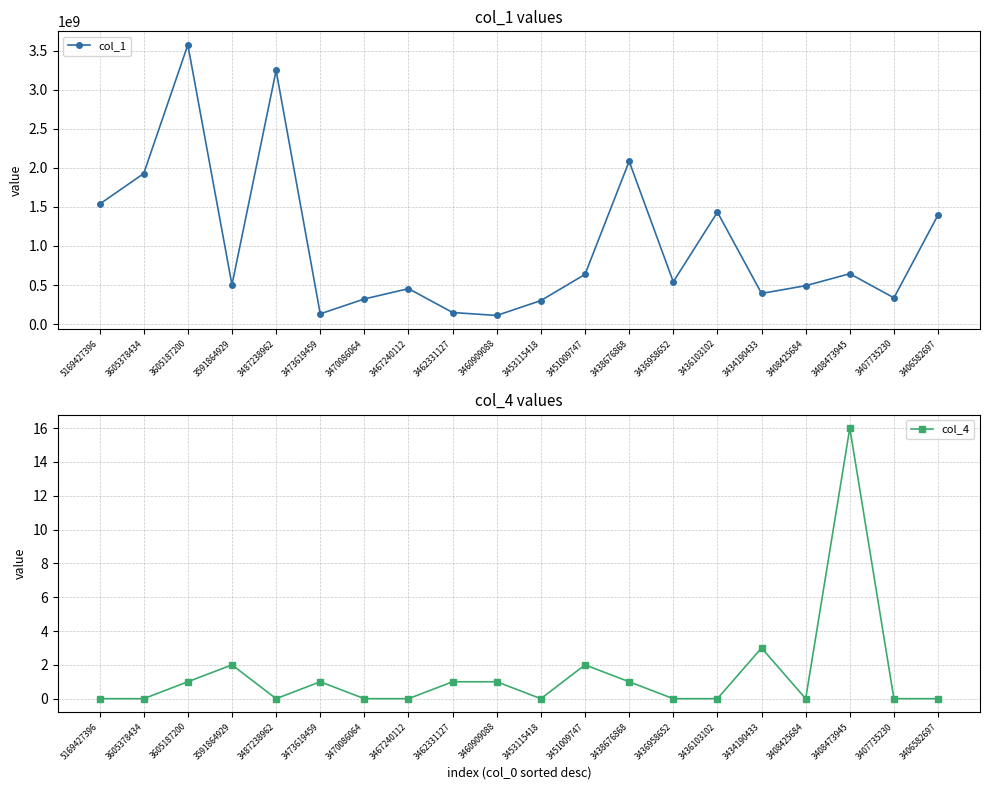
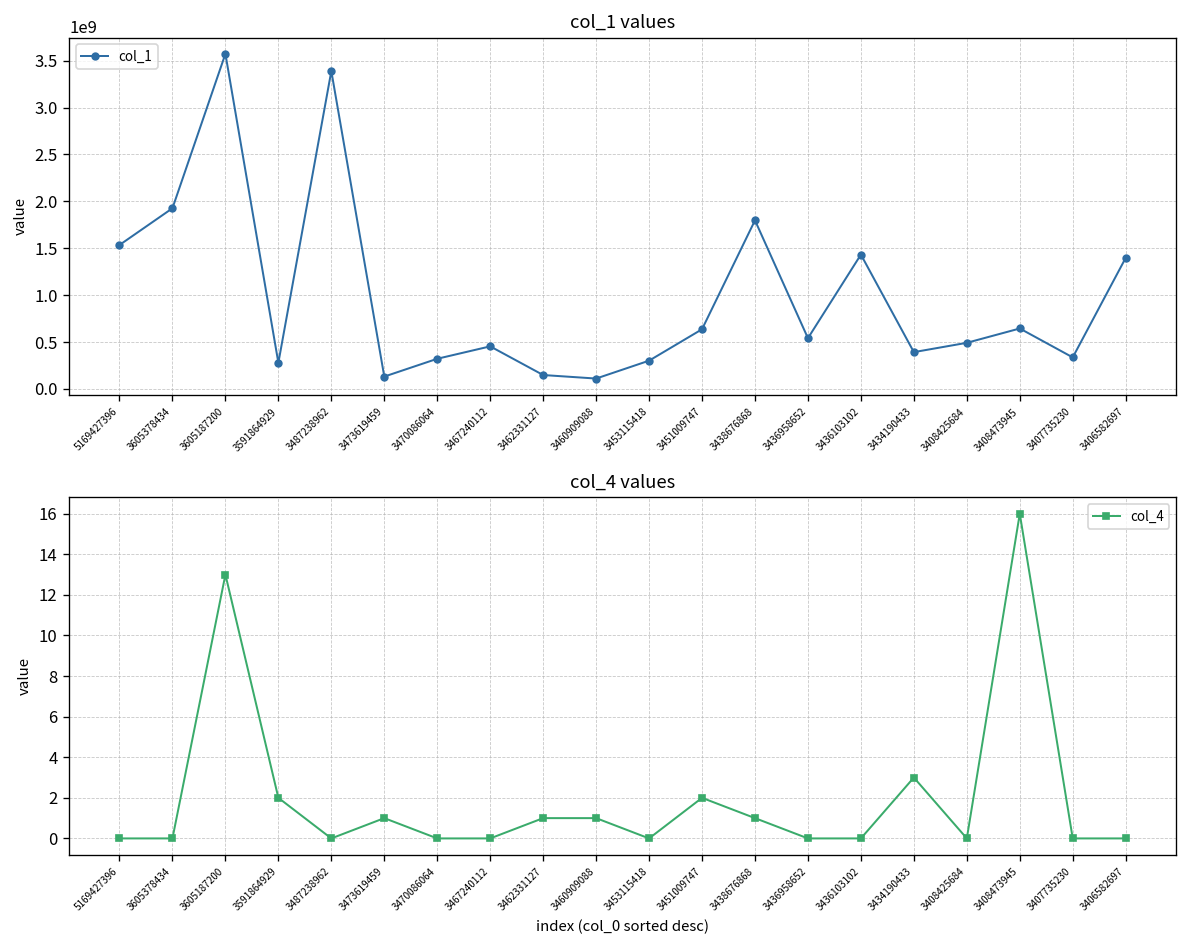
  {
    "col_1 values": {
      "5169427396": 1500000000,
      "3605378434": 1900000000,
      "3605187200": 3600000000,
-     "3591864929": 500000000,
-     "3487238962": 3200000000,
+     "3591864929": 300000000,
+     "3487238962": 3400000000,
      "3473619459": 100000000,
      "3470086064": 300000000,
      "3467240112": 500000000,
      "3462331127": 100000000,
      "3460909088": 100000000,
      "3453115418": 300000000,
      "3451009747": 600000000,
-     "3438676868": 2100000000,
+     "3438676868": 1800000000,
      "3436958652": 500000000,
      "3436103102": 1400000000,
      "3434190433": 400000000,
      "3408425684": 500000000,
      "3408473945": 600000000,
      "3407735230": 300000000,
      "3406582697": 1400000000
    },
    "col_4 values": {
      "5169427396": 0,
      "3605378434": 0,
-     "3605187200": 1,
+     "3605187200": 13,
      "3591864929": 2,
      "3487238962": 0,
      "3473619459": 1,
      "3470086064": 0,
      "3467240112": 0,
      "3462331127": 1,
      "3460909088": 1,
      "3453115418": 0,
      "3451009747": 2,
      "3438676868": 1,
      "3436958652": 0,
      "3436103102": 0,
      "3434190433": 3,
      "3408425684": 0,
      "3408473945": 16,
      "3407735230": 0,
      "3406582697": 0
    }
  }
